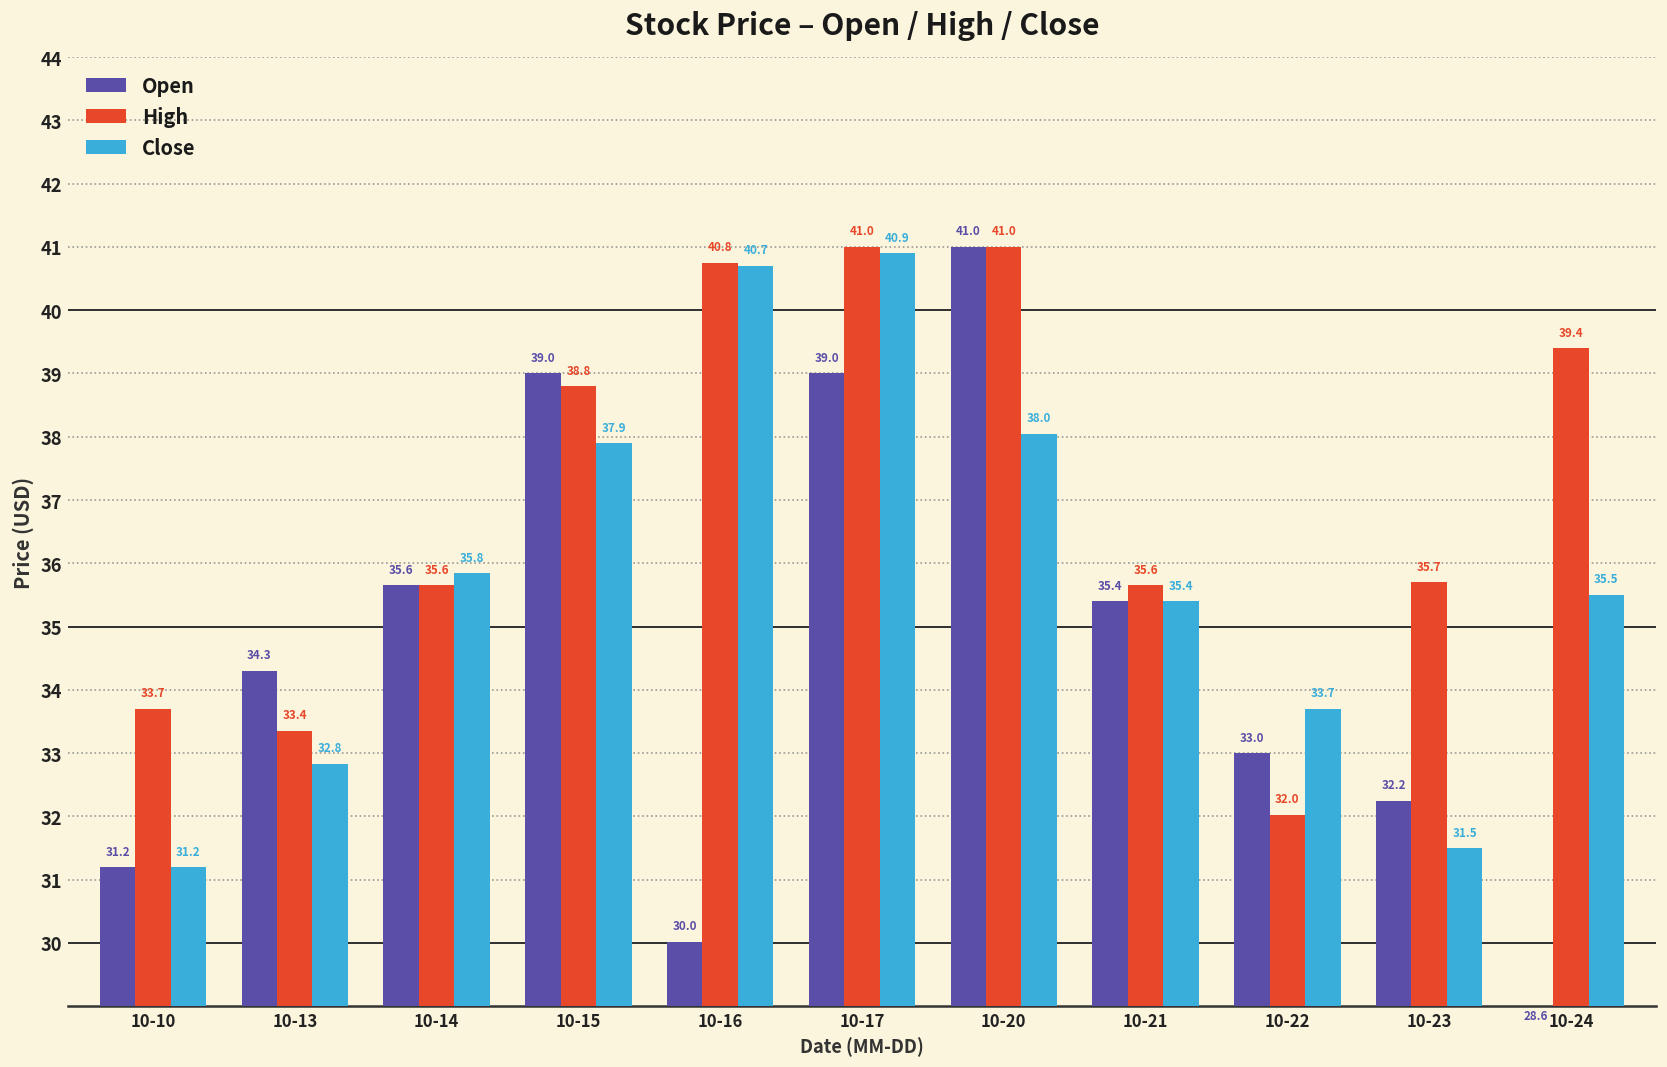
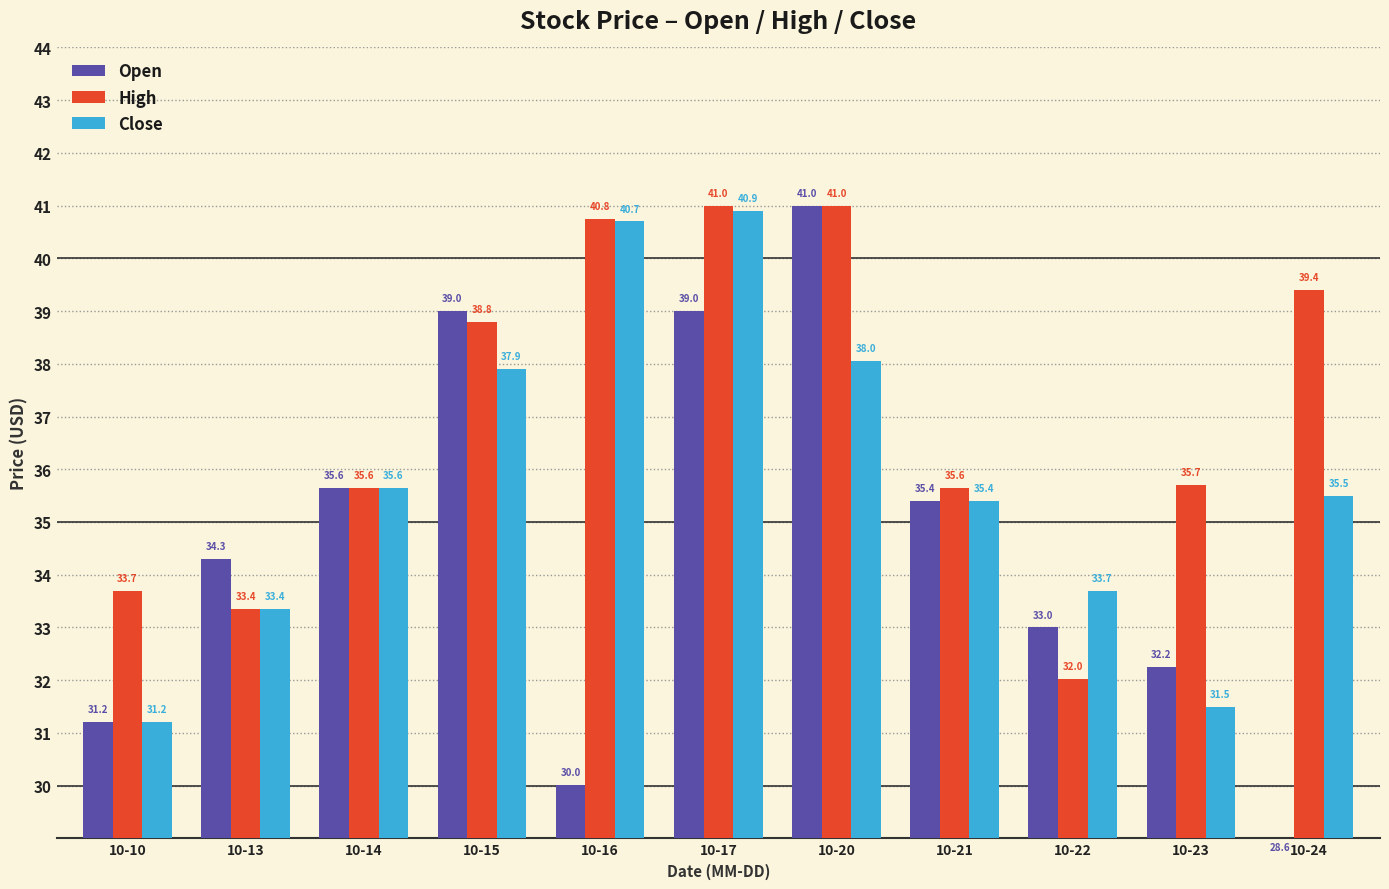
  {
    "Open": {
      "10-10": 31.2,
      "10-13": 34.3,
      "10-14": 35.6,
      "10-15": 39.0,
      "10-16": 30.0,
      "10-17": 39.0,
      "10-20": 41.0,
      "10-21": 35.4,
      "10-22": 33.0,
      "10-23": 32.2
    },
    "High": {
      "10-10": 33.7,
      "10-13": 33.4,
      "10-14": 35.6,
      "10-15": 38.8,
      "10-16": 40.8,
      "10-17": 41.0,
      "10-20": 41.0,
      "10-21": 35.6,
      "10-22": 32.0,
      "10-23": 35.7,
      "10-24": 39.4
    },
    "Close": {
      "10-10": 31.2,
-     "10-13": 32.8,
-     "10-14": 35.8,
+     "10-13": 33.4,
+     "10-14": 35.6,
      "10-15": 37.9,
      "10-16": 40.7,
      "10-17": 40.9,
      "10-20": 38.0,
      "10-21": 35.4,
      "10-22": 33.7,
      "10-23": 31.5,
      "10-24": 35.5
    }
  }
